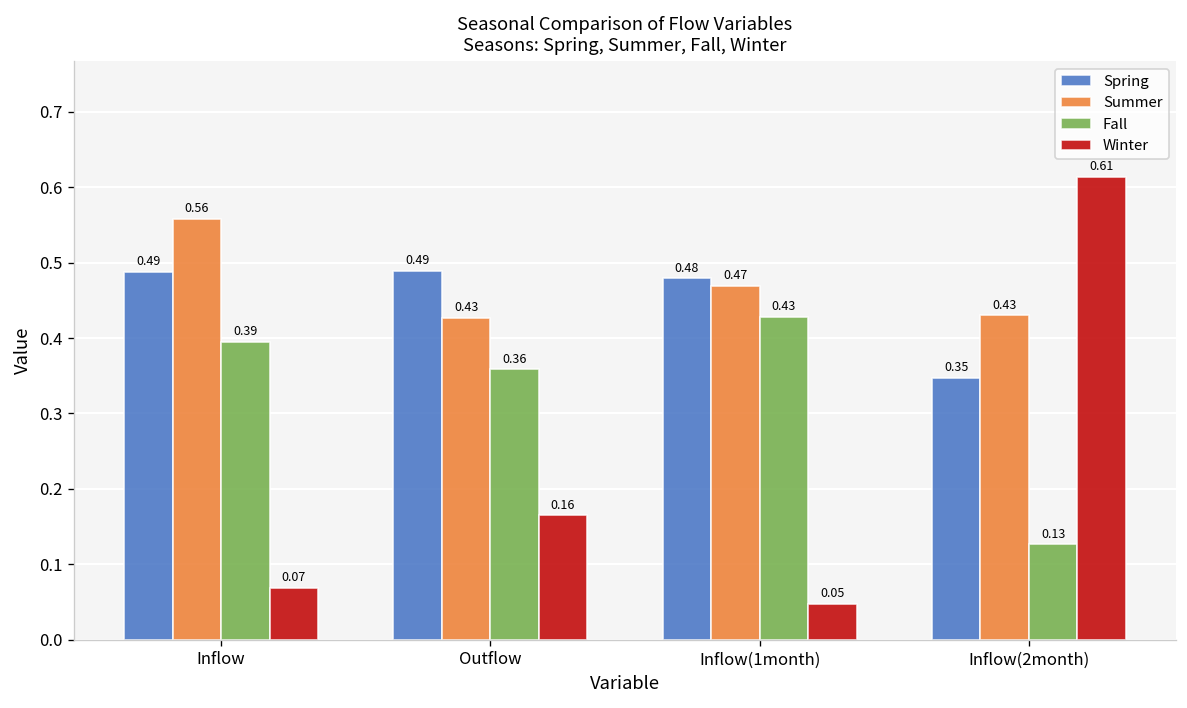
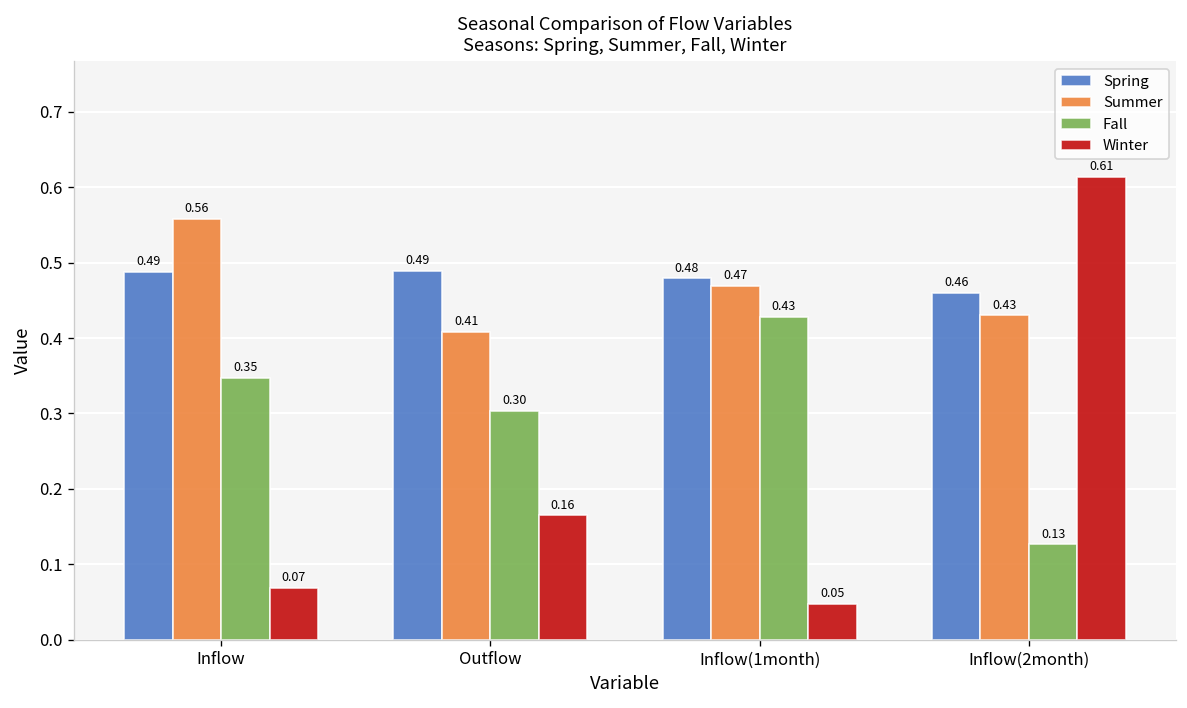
  {
    "Spring": {
      "Inflow": 0.49,
      "Outflow": 0.49,
      "Inflow(1month)": 0.48,
-     "Inflow(2month)": 0.35
+     "Inflow(2month)": 0.46
    },
    "Summer": {
      "Inflow": 0.56,
-     "Outflow": 0.43,
+     "Outflow": 0.41,
      "Inflow(1month)": 0.47,
      "Inflow(2month)": 0.43
    },
    "Fall": {
-     "Inflow": 0.39,
-     "Outflow": 0.36,
+     "Inflow": 0.35,
+     "Outflow": 0.30,
      "Inflow(1month)": 0.43,
      "Inflow(2month)": 0.13
    },
    "Winter": {
      "Inflow": 0.07,
      "Outflow": 0.16,
      "Inflow(1month)": 0.05
    }
  }
